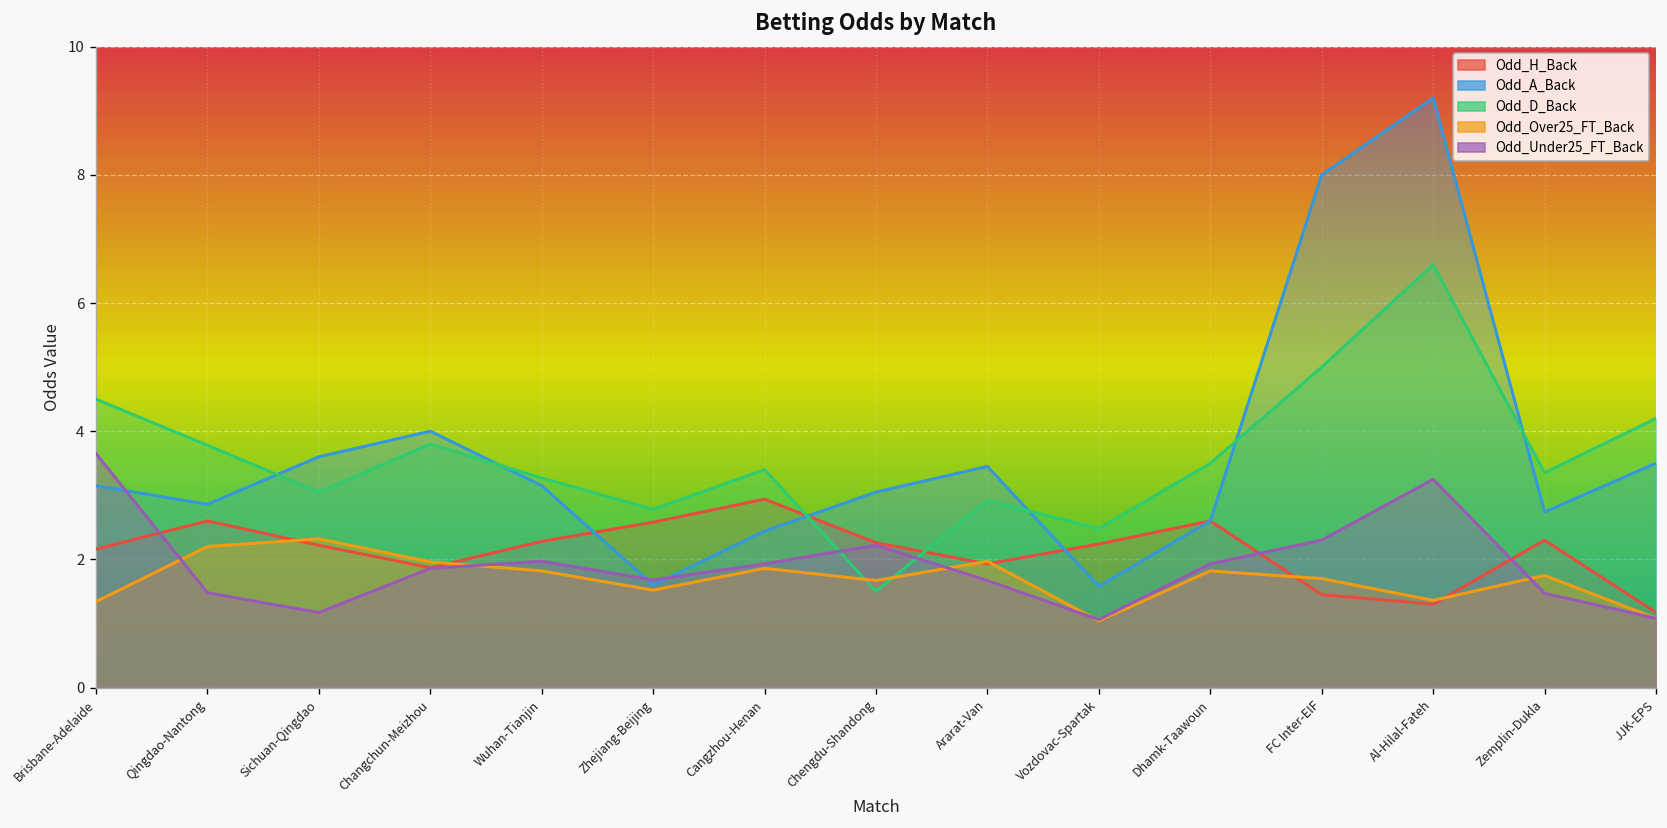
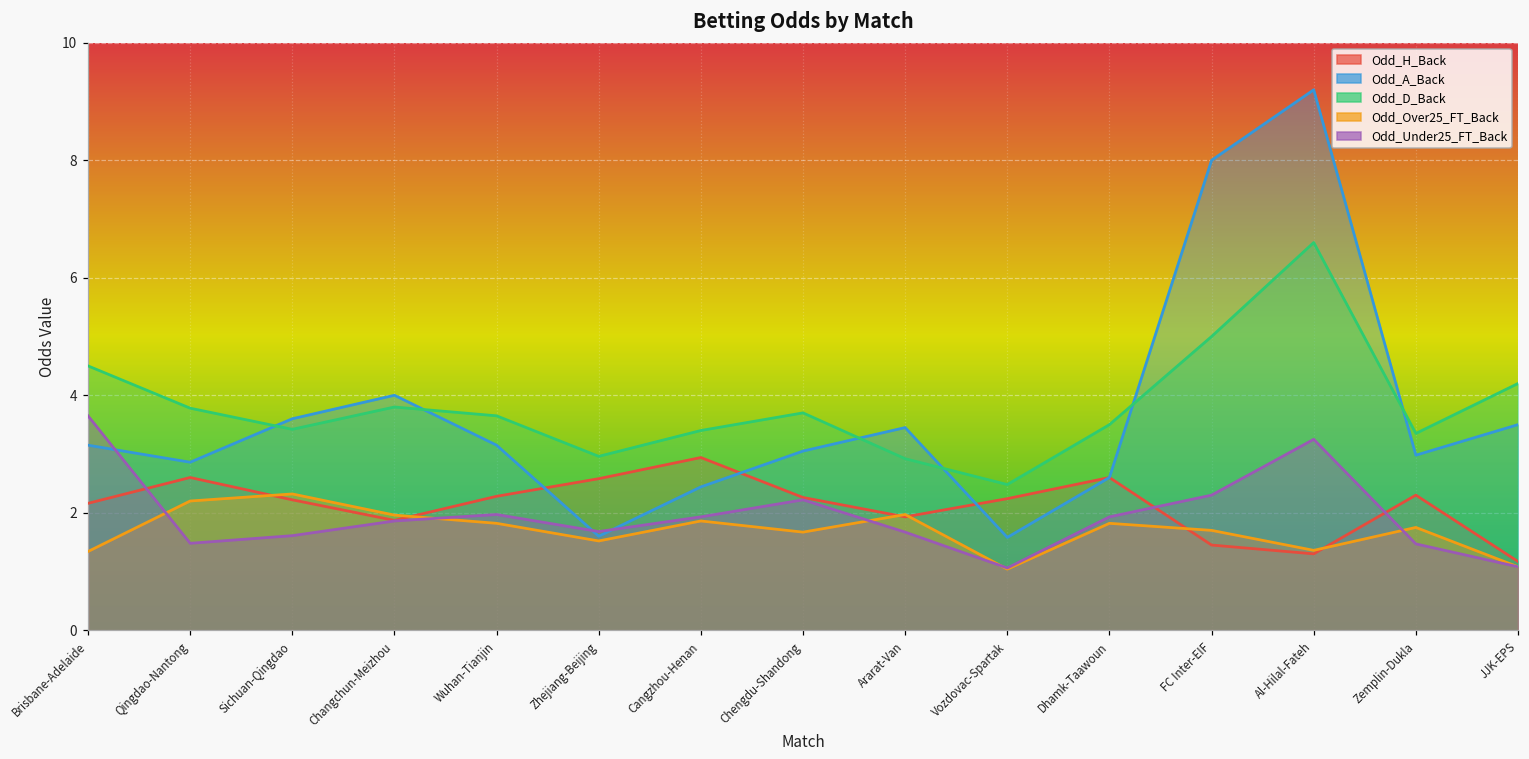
  {
    "Odd_A_Back": {
      "Brisbane-Adelaide": 3.2,
      "Qingdao-Nantong": 2.9,
      "Sichuan-Qingdao": 3.6,
      "Changchun-Meizhou": 4.0,
      "Wuhan-Tianjin": 3.2,
      "Zhejiang-Beijing": 1.6,
      "Cangzhou-Henan": 2.4,
      "Chengdu-Shandong": 3.1,
      "Ararat-Van": 3.5,
      "Vozdovac-Spartak": 1.6,
      "FC Inter-EIF": 8.0,
      "Al-Hilal-Fateh": 9.2,
-     "Zemplin-Dukla": 2.7,
+     "Zemplin-Dukla": 3.0,
      "JJK-EPS": 3.5
    },
    "Odd_D_Back": {
      "Brisbane-Adelaide": 4.5,
      "Qingdao-Nantong": 3.8,
-     "Sichuan-Qingdao": 3.1,
+     "Sichuan-Qingdao": 3.4,
      "Changchun-Meizhou": 3.8,
-     "Wuhan-Tianjin": 3.3,
-     "Zhejiang-Beijing": 2.8,
+     "Wuhan-Tianjin": 3.7,
+     "Zhejiang-Beijing": 3.0,
      "Cangzhou-Henan": 3.4,
-     "Chengdu-Shandong": 1.5,
+     "Chengdu-Shandong": 3.7,
      "Ararat-Van": 2.9,
      "Vozdovac-Spartak": 2.5,
      "Dhamk-Taawoun": 3.5,
      "FC Inter-EIF": 5.0,
      "Al-Hilal-Fateh": 6.6,
      "Zemplin-Dukla": 3.4,
      "JJK-EPS": 4.2
    },
    "Odd_Under25_FT_Back": {
      "Brisbane-Adelaide": 3.7,
      "Qingdao-Nantong": 1.5,
-     "Sichuan-Qingdao": 1.2,
+     "Sichuan-Qingdao": 1.6,
      "Wuhan-Tianjin": 2.0,
      "Zhejiang-Beijing": 1.7,
      "Cangzhou-Henan": 1.9,
      "Ararat-Van": 1.7,
      "Dhamk-Taawoun": 1.9,
      "FC Inter-EIF": 2.3,
      "Al-Hilal-Fateh": 3.3,
      "Zemplin-Dukla": 1.5
    }
  }
